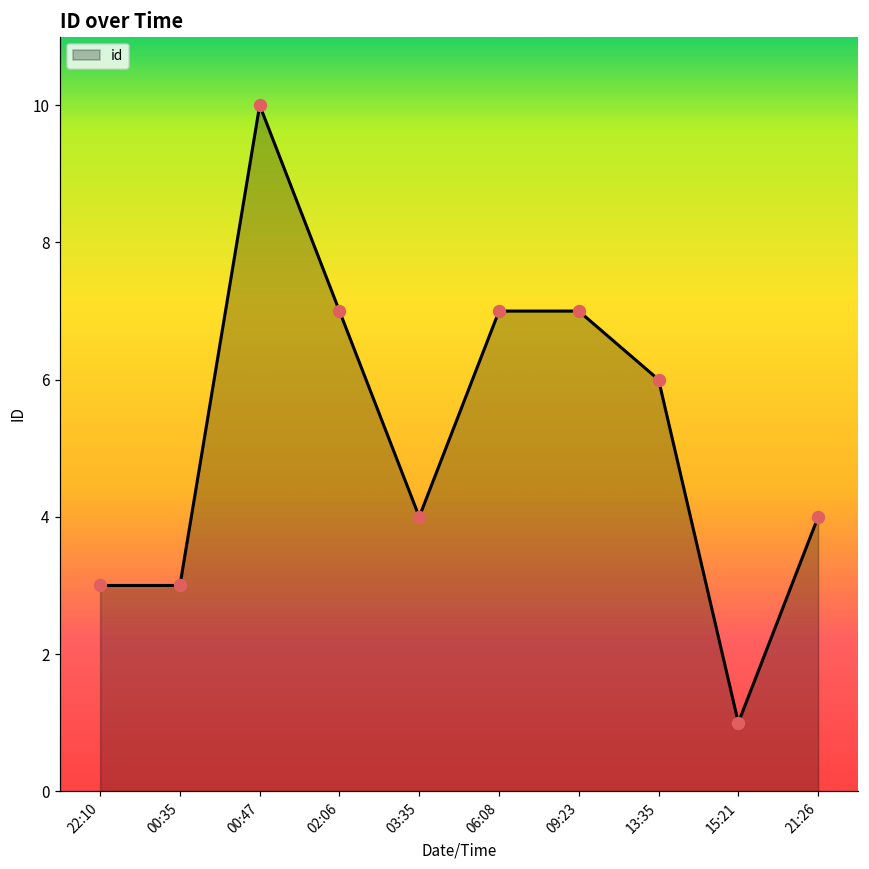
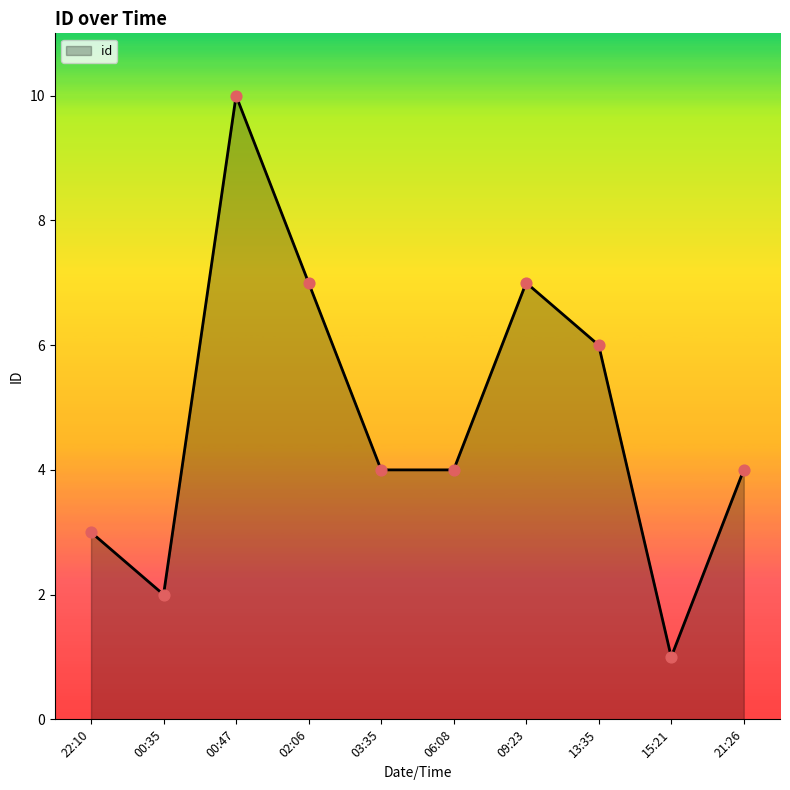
  {
    "22:10": 3,
-   "00:35": 3,
+   "00:35": 2,
    "00:47": 10,
    "02:06": 7,
    "03:35": 4,
-   "06:08": 7,
+   "06:08": 4,
    "09:23": 7,
    "13:35": 6,
    "15:21": 1,
    "21:26": 4
  }
